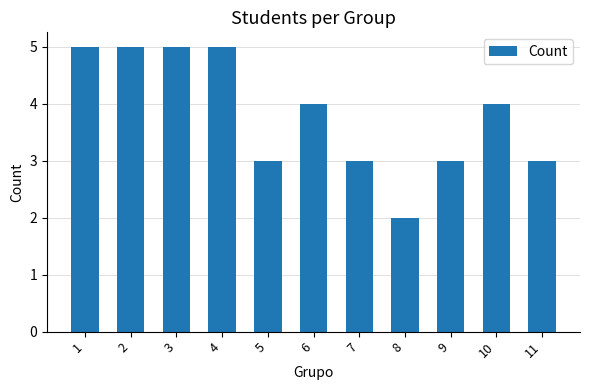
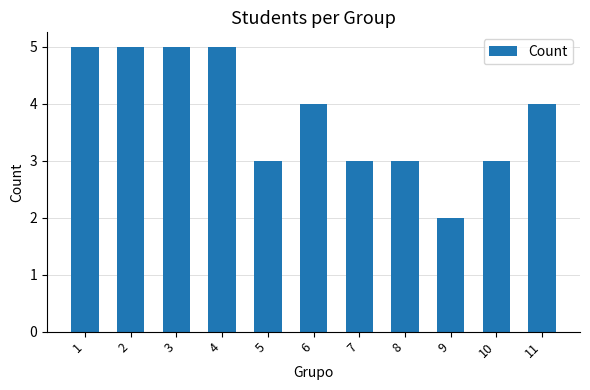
  {
    "1": 5,
    "2": 5,
    "3": 5,
    "4": 5,
    "5": 3,
    "6": 4,
    "7": 3,
-   "8": 2,
-   "9": 3,
-   "10": 4,
-   "11": 3
+   "8": 3,
+   "9": 2,
+   "10": 3,
+   "11": 4
  }
